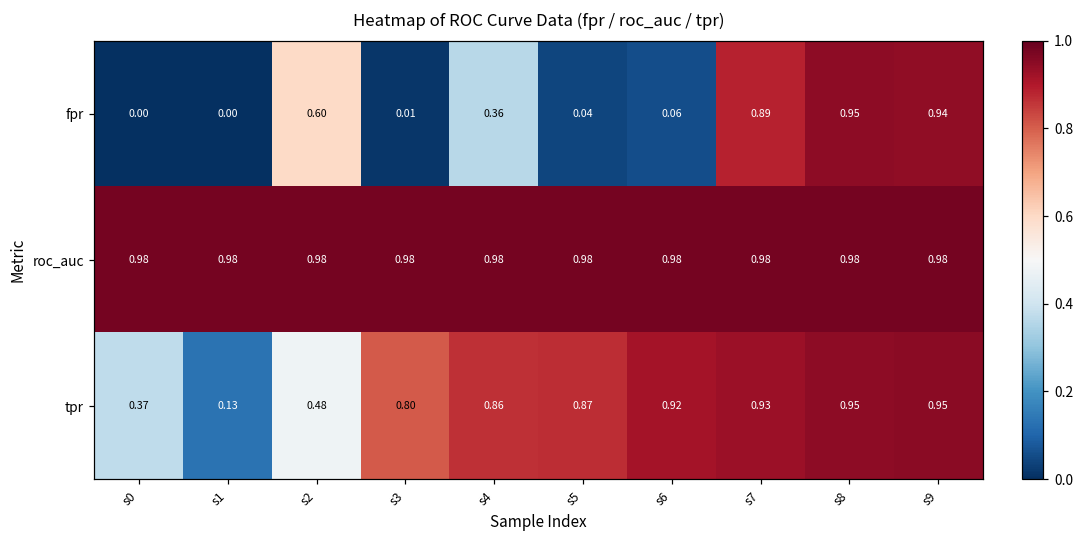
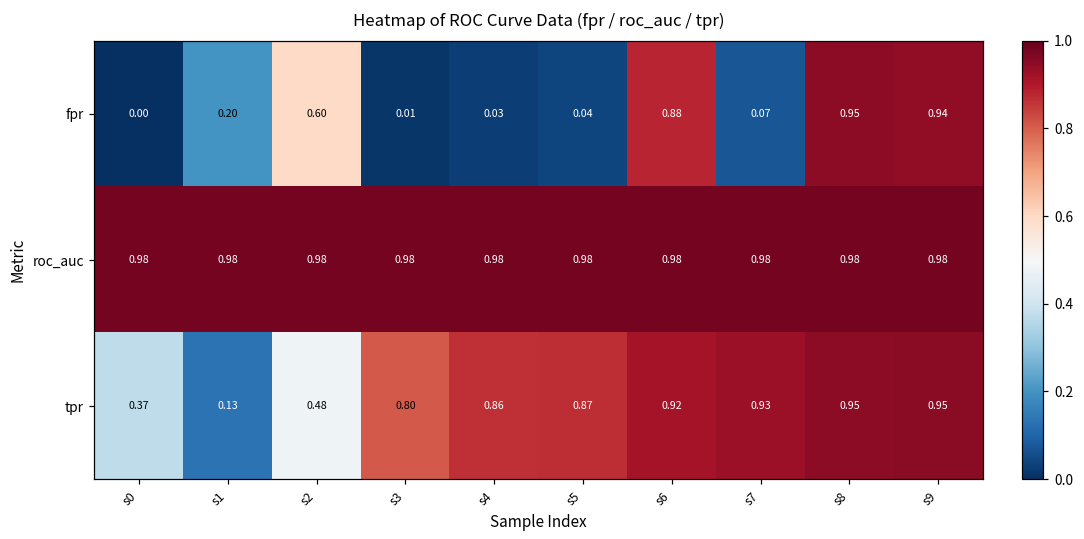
  {
    "fpr": {
      "s0": 0.00,
-     "s1": 0.00,
+     "s1": 0.20,
      "s2": 0.60,
      "s3": 0.01,
-     "s4": 0.36,
+     "s4": 0.03,
      "s5": 0.04,
-     "s6": 0.06,
-     "s7": 0.89,
+     "s6": 0.88,
+     "s7": 0.07,
      "s8": 0.95,
      "s9": 0.94
    },
    "roc_auc": {
      "s0": 0.98,
      "s1": 0.98,
      "s2": 0.98,
      "s3": 0.98,
      "s4": 0.98,
      "s5": 0.98,
      "s6": 0.98,
      "s7": 0.98,
      "s8": 0.98,
      "s9": 0.98
    },
    "tpr": {
      "s0": 0.37,
      "s1": 0.13,
      "s2": 0.48,
      "s3": 0.80,
      "s4": 0.86,
      "s5": 0.87,
      "s6": 0.92,
      "s7": 0.93,
      "s8": 0.95,
      "s9": 0.95
    }
  }
